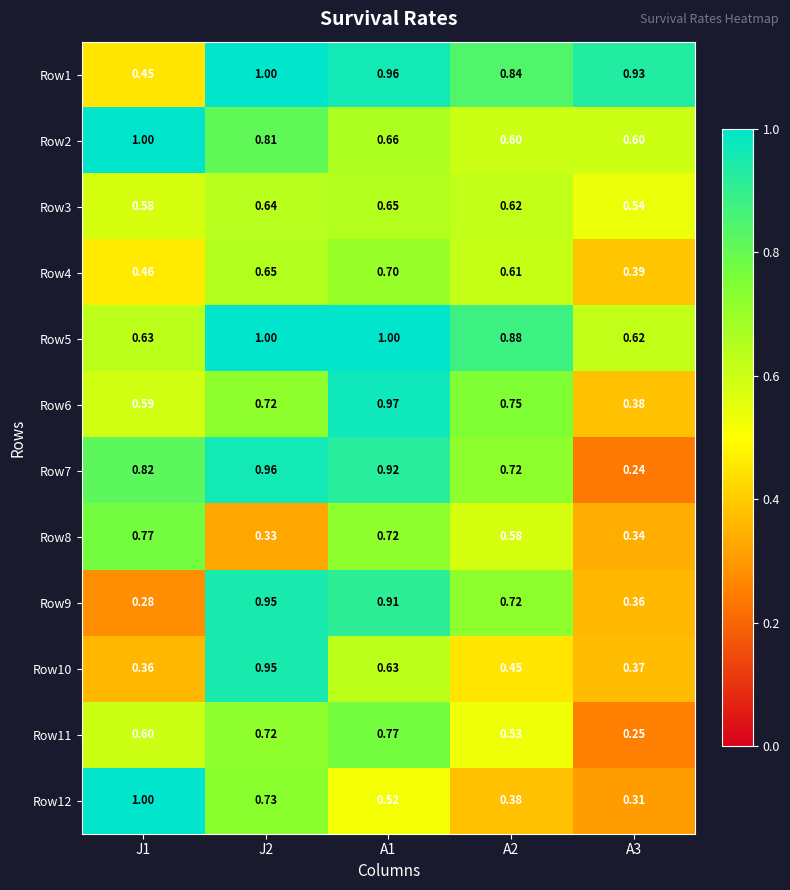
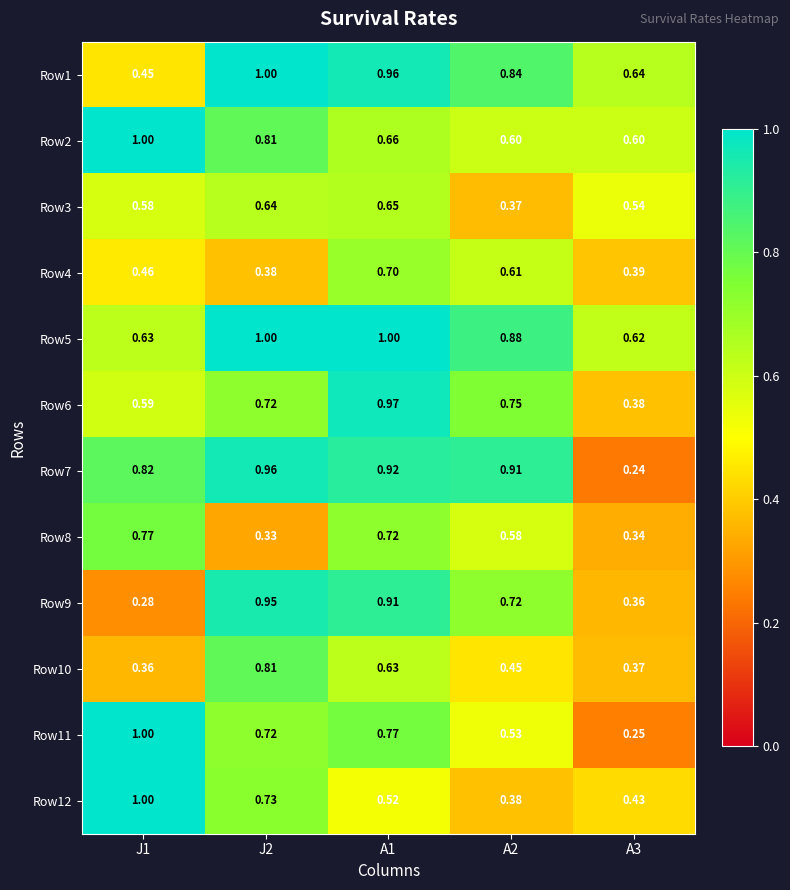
  {
    "Row1": {
      "J1": 0.45,
      "J2": 1.00,
      "A1": 0.96,
      "A2": 0.84,
-     "A3": 0.93
+     "A3": 0.64
    },
    "Row2": {
      "J1": 1.00,
      "J2": 0.81,
      "A1": 0.66,
      "A2": 0.60,
      "A3": 0.60
    },
    "Row3": {
      "J1": 0.58,
      "J2": 0.64,
      "A1": 0.65,
-     "A2": 0.62,
+     "A2": 0.37,
      "A3": 0.54
    },
    "Row4": {
      "J1": 0.46,
-     "J2": 0.65,
+     "J2": 0.38,
      "A1": 0.70,
      "A2": 0.61,
      "A3": 0.39
    },
    "Row5": {
      "J1": 0.63,
      "J2": 1.00,
      "A1": 1.00,
      "A2": 0.88,
      "A3": 0.62
    },
    "Row6": {
      "J1": 0.59,
      "J2": 0.72,
      "A1": 0.97,
      "A2": 0.75,
      "A3": 0.38
    },
    "Row7": {
      "J1": 0.82,
      "J2": 0.96,
      "A1": 0.92,
-     "A2": 0.72,
+     "A2": 0.91,
      "A3": 0.24
    },
    "Row8": {
      "J1": 0.77,
      "J2": 0.33,
      "A1": 0.72,
      "A2": 0.58,
      "A3": 0.34
    },
    "Row9": {
      "J1": 0.28,
      "J2": 0.95,
      "A1": 0.91,
      "A2": 0.72,
      "A3": 0.36
    },
    "Row10": {
      "J1": 0.36,
-     "J2": 0.95,
+     "J2": 0.81,
      "A1": 0.63,
      "A2": 0.45,
      "A3": 0.37
    },
    "Row11": {
-     "J1": 0.60,
+     "J1": 1.00,
      "J2": 0.72,
      "A1": 0.77,
      "A2": 0.53,
      "A3": 0.25
    },
    "Row12": {
      "J1": 1.00,
      "J2": 0.73,
      "A1": 0.52,
      "A2": 0.38,
-     "A3": 0.31
+     "A3": 0.43
    }
  }
